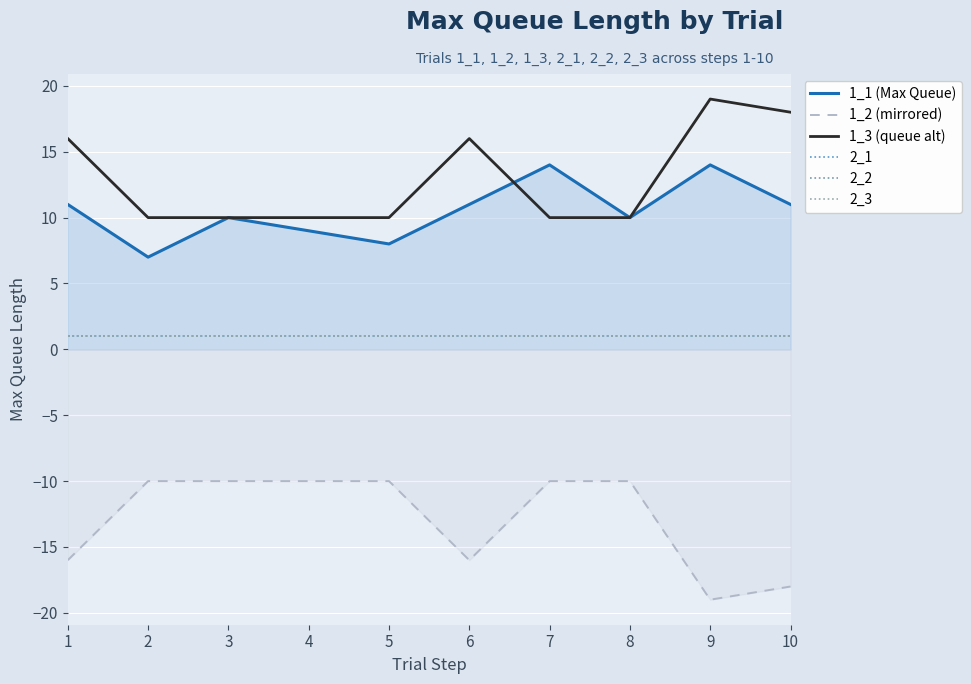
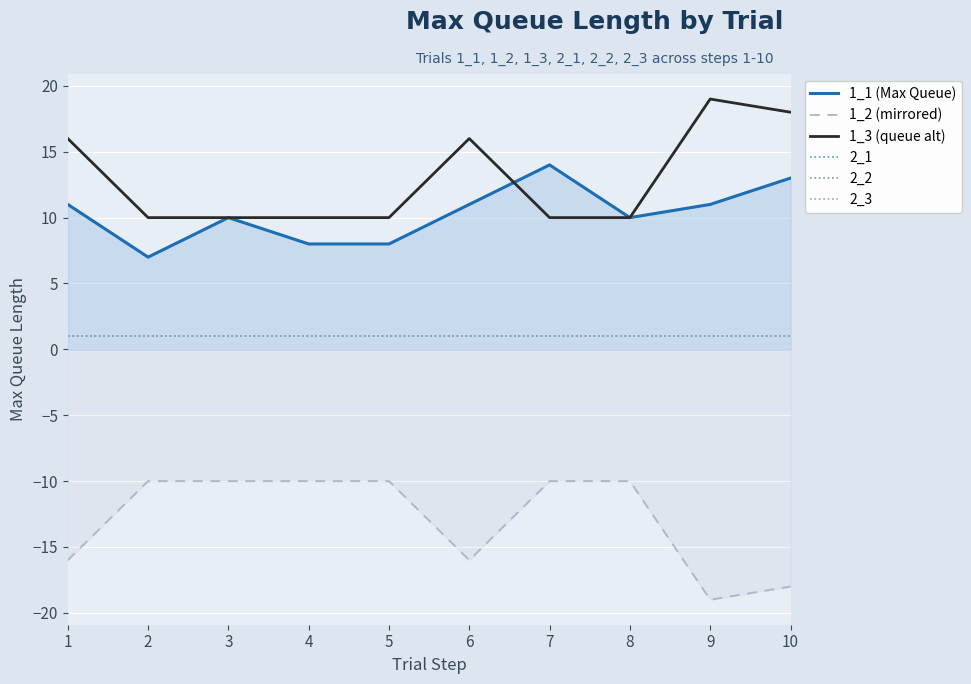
  {
    "1_1 (Max Queue)": {
      "1": 11,
      "2": 7,
-     "4": 9,
+     "4": 8,
      "5": 8,
      "6": 11,
      "7": 14,
-     "9": 14,
-     "10": 11
+     "9": 11,
+     "10": 13
    },
    "1_3 (queue alt)": {
      "1": 16,
      "2": 10,
      "4": 10,
      "5": 10,
      "6": 16,
      "7": 10,
      "9": 19,
      "10": 18
    }
  }
